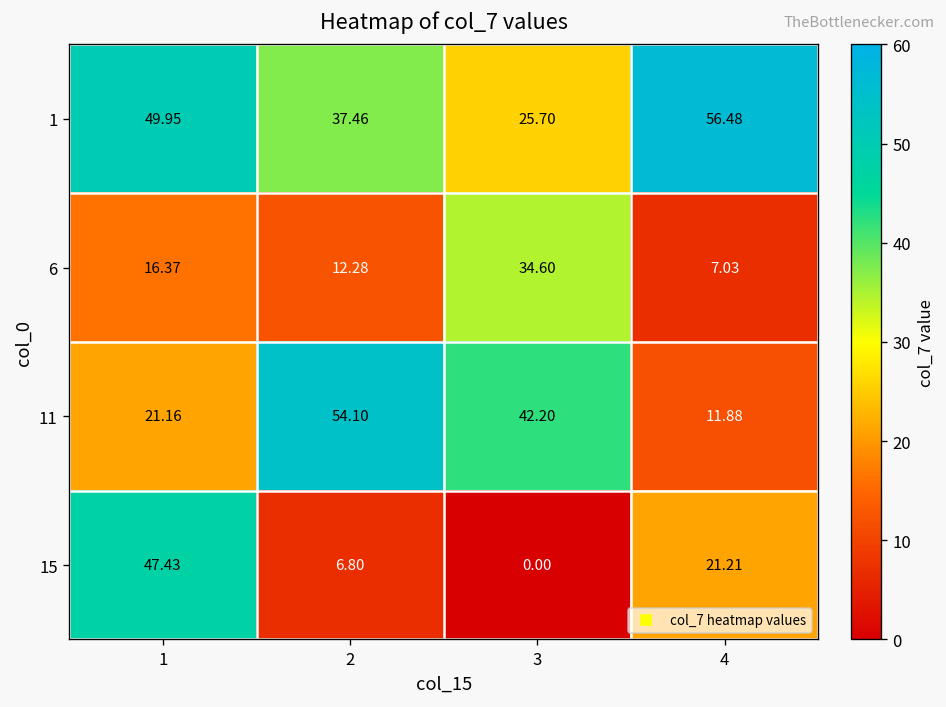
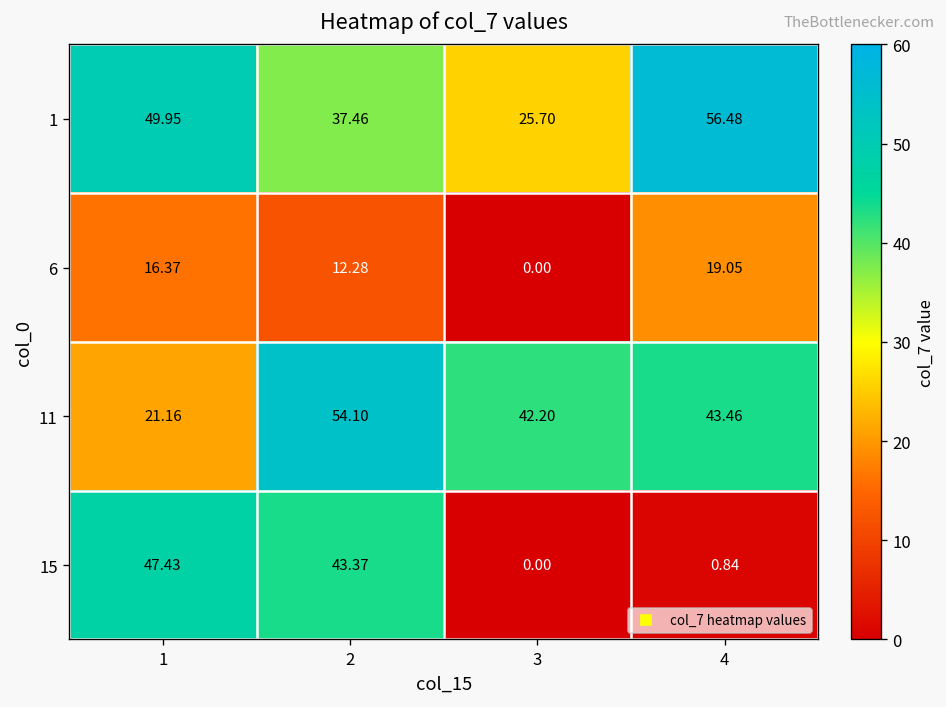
  {
    "1": {
      "1": 49.95,
      "2": 37.46,
      "3": 25.70,
      "4": 56.48
    },
    "6": {
      "1": 16.37,
      "2": 12.28,
-     "3": 34.60,
-     "4": 7.03
+     "3": 0.00,
+     "4": 19.05
    },
    "11": {
      "1": 21.16,
      "2": 54.10,
      "3": 42.20,
-     "4": 11.88
+     "4": 43.46
    },
    "15": {
      "1": 47.43,
-     "2": 6.80,
+     "2": 43.37,
      "3": 0.00,
-     "4": 21.21
+     "4": 0.84
    }
  }
